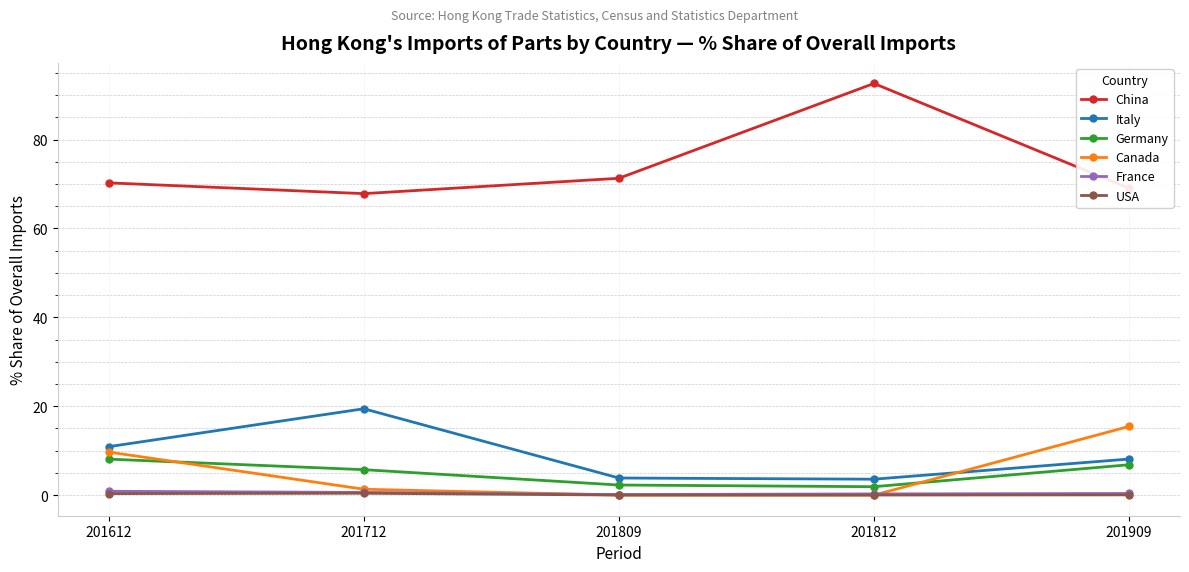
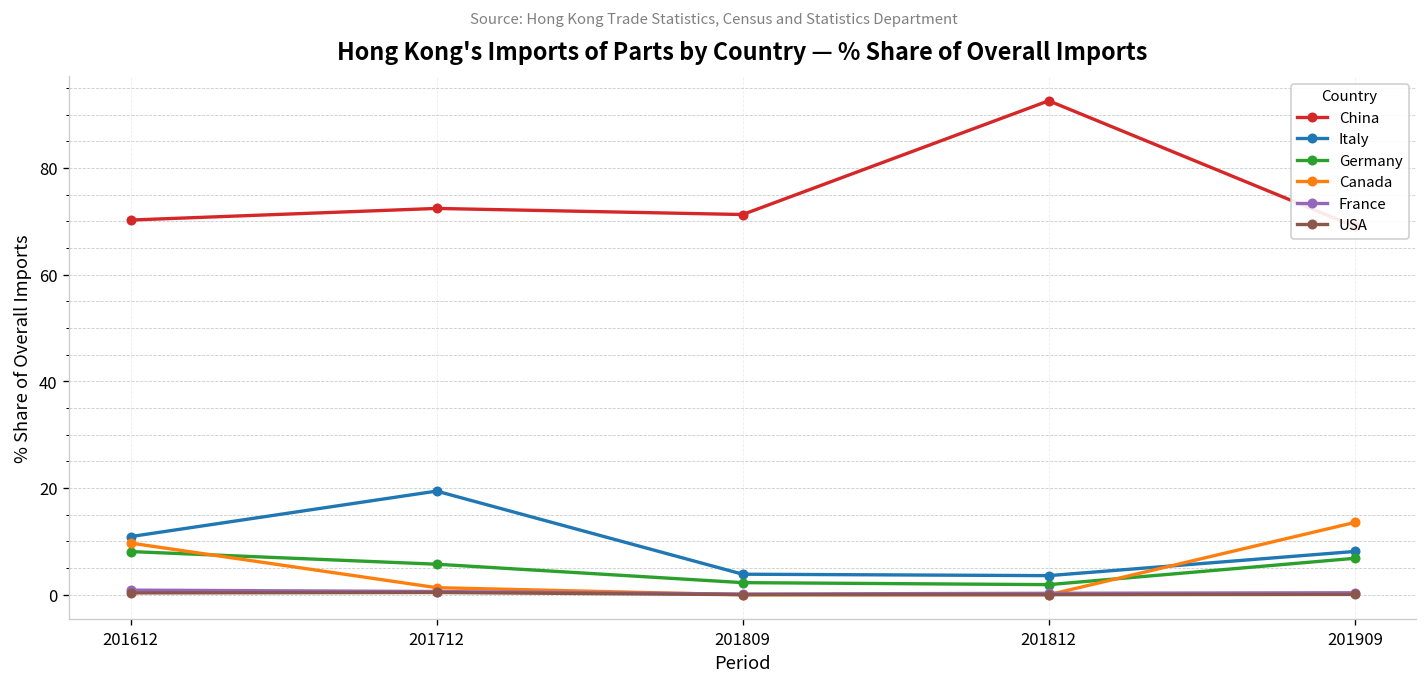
  {
    "China": {
      "201612": 70,
-     "201712": 68,
+     "201712": 72,
      "201809": 71,
      "201812": 93
    },
    "Italy": {
      "201612": 11,
      "201712": 19,
      "201809": 4,
      "201812": 4,
      "201909": 8
    },
    "Germany": {
      "201612": 8,
      "201712": 6,
      "201809": 2,
      "201812": 2,
      "201909": 7
    },
    "Canada": {
      "201612": 10,
      "201712": 1,
-     "201909": 15
+     "201909": 14
    }
  }
